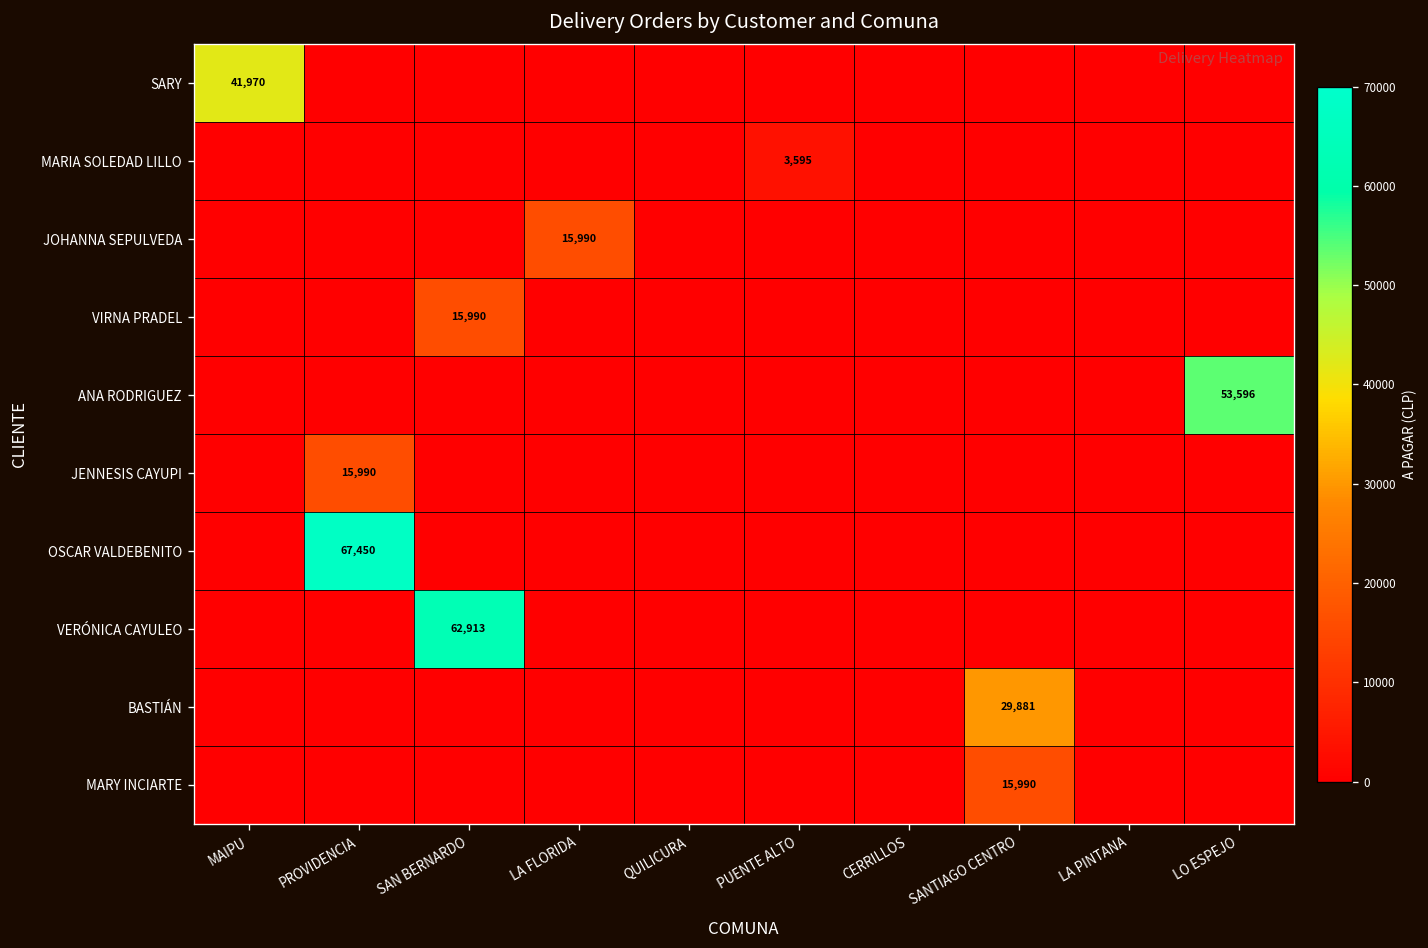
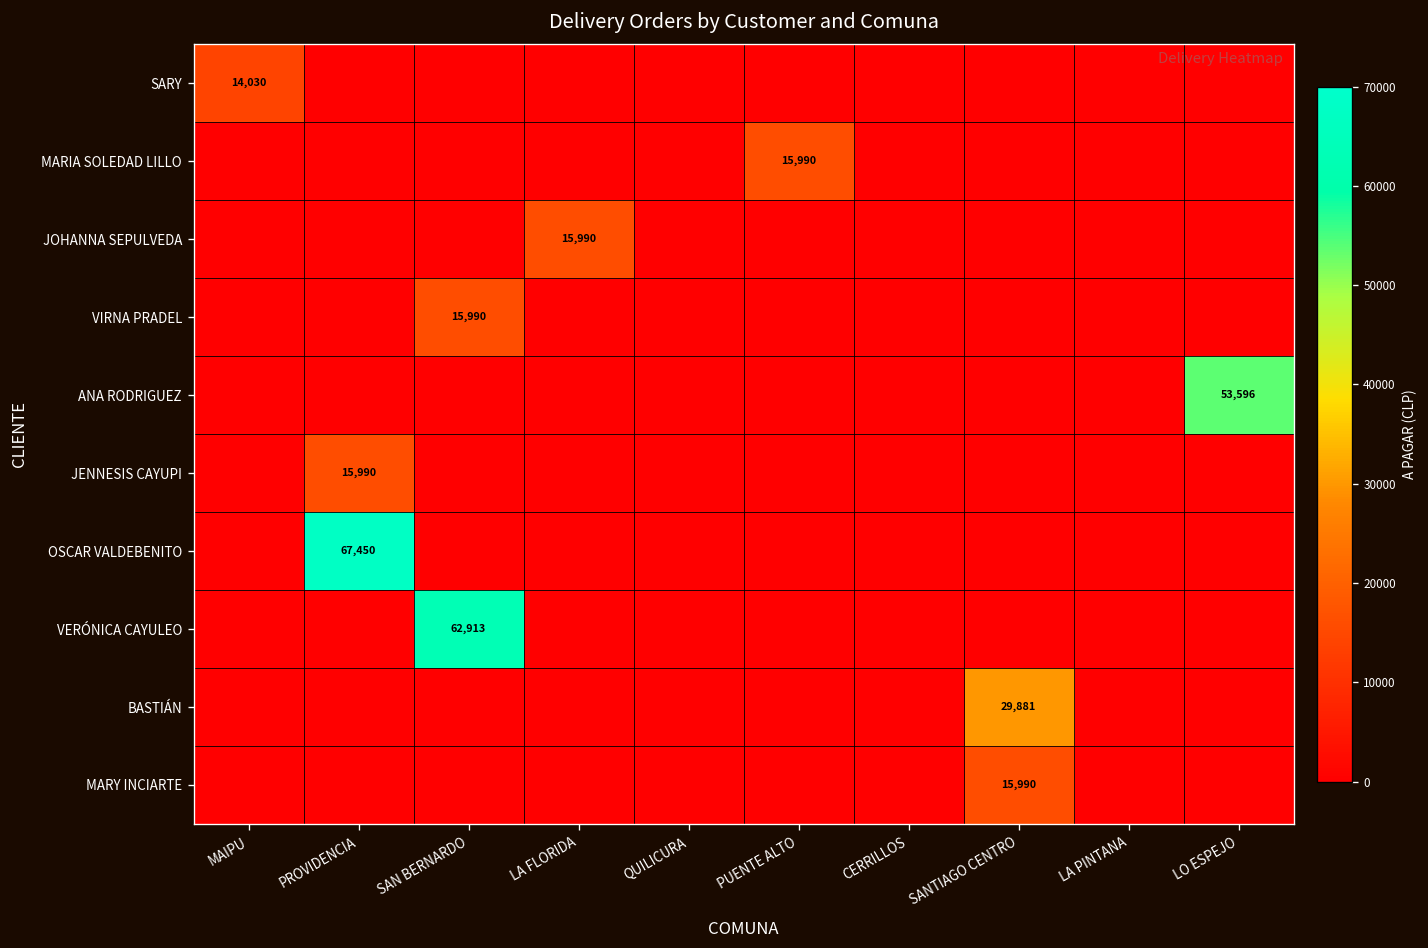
  {
    "SARY": {
-     "MAIPU": "41,970"
+     "MAIPU": "14,030"
    },
    "MARIA SOLEDAD LILLO": {
-     "PUENTE ALTO": "3,595"
+     "PUENTE ALTO": "15,990"
    },
    "JOHANNA SEPULVEDA": {
      "LA FLORIDA": "15,990"
    },
    "VIRNA PRADEL": {
      "SAN BERNARDO": "15,990"
    },
    "ANA RODRIGUEZ": {
      "LO ESPEJO": "53,596"
    },
    "JENNESIS CAYUPI": {
      "PROVIDENCIA": "15,990"
    },
    "OSCAR VALDEBENITO": {
      "PROVIDENCIA": "67,450"
    },
    "VERÓNICA CAYULEO": {
      "SAN BERNARDO": "62,913"
    },
    "BASTIÁN": {
      "SANTIAGO CENTRO": "29,881"
    },
    "MARY INCIARTE": {
      "SANTIAGO CENTRO": "15,990"
    }
  }
